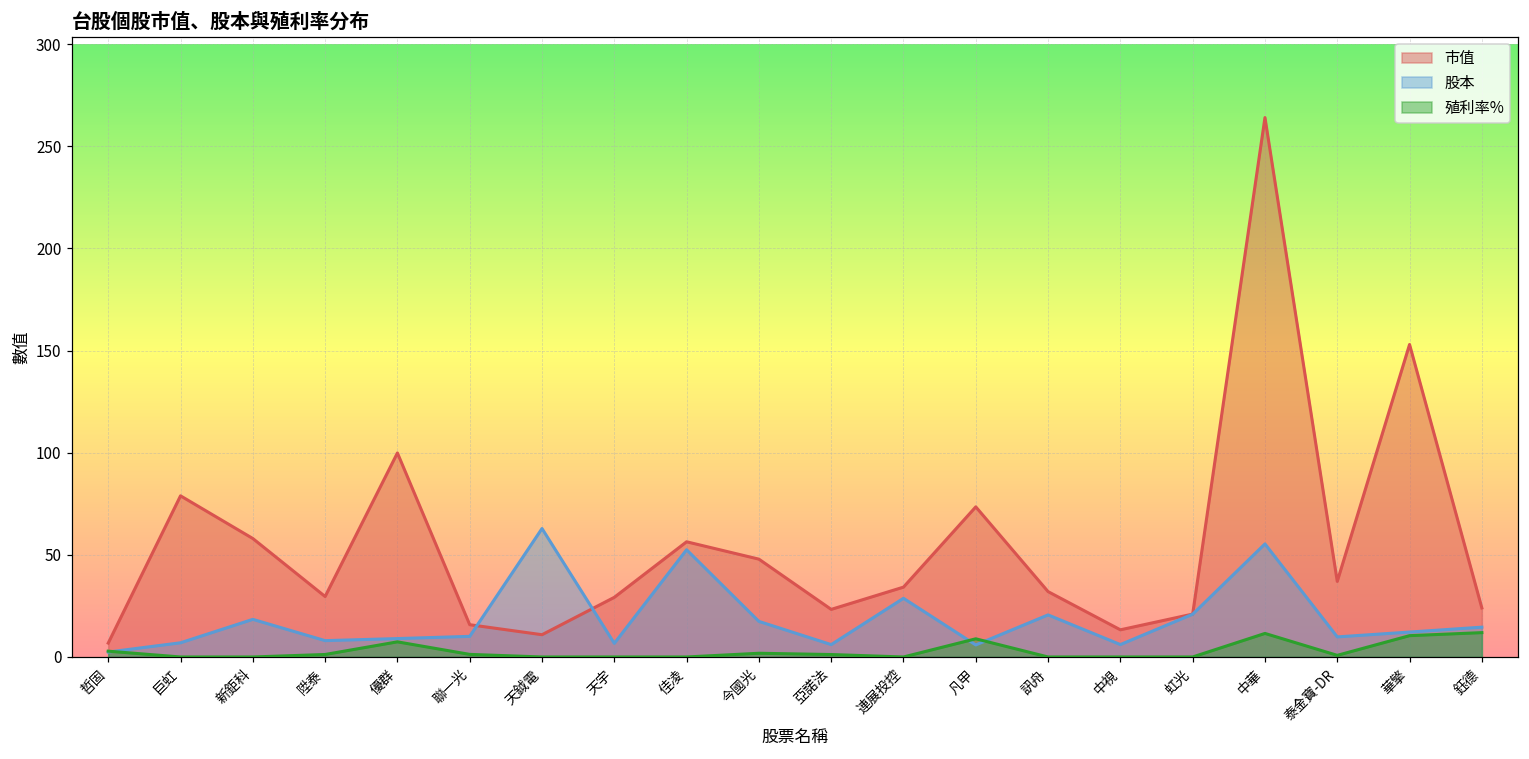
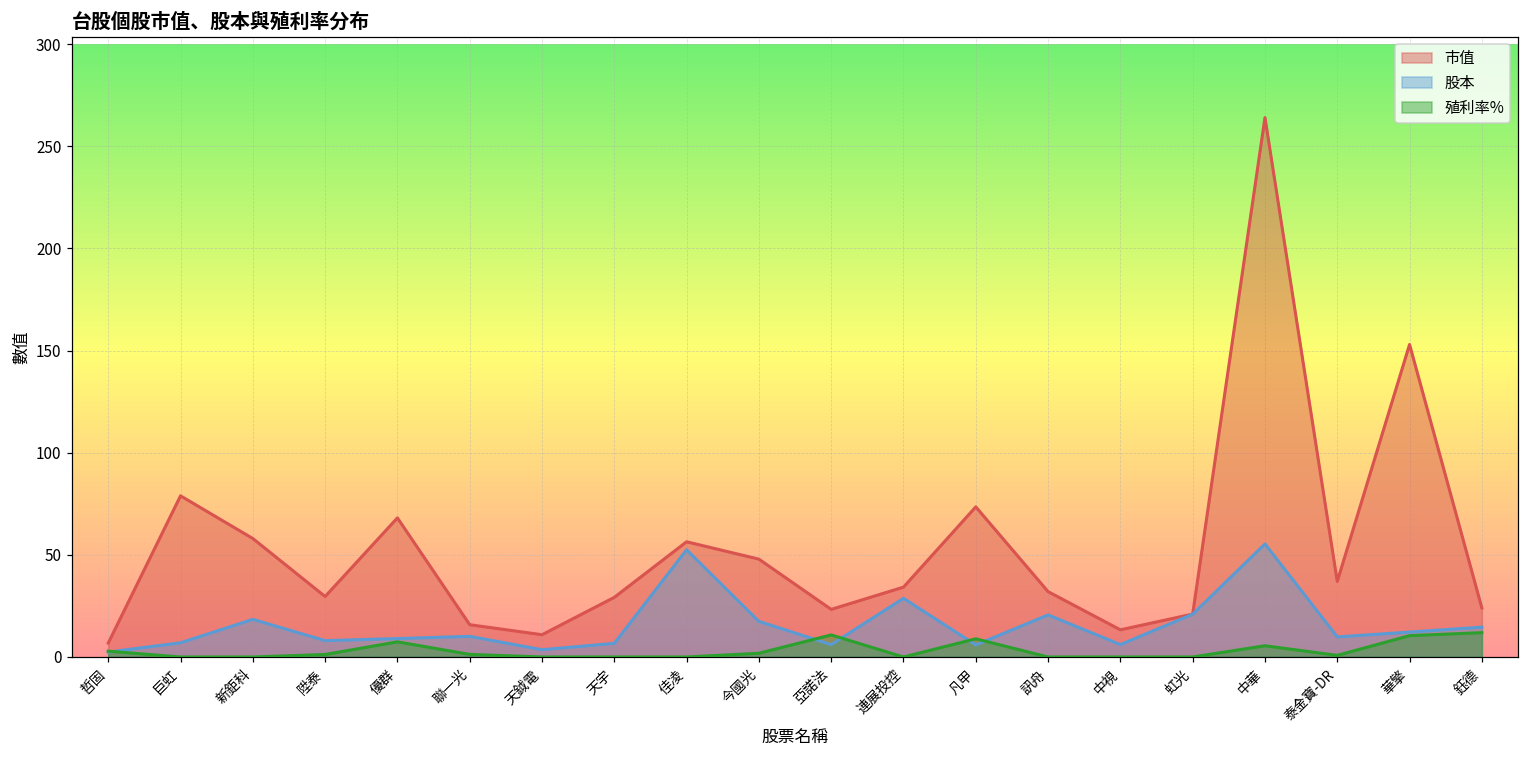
  {
    "市值": {
      "哲固": 7,
      "巨虹": 79,
      "新鉅科": 58,
      "陞泰": 30,
-     "優群": 100,
+     "優群": 68,
      "聯一光": 16,
      "天鉞電": 11,
      "天宇": 29,
      "佳凌": 56,
      "今國光": 48,
      "亞諾法": 23,
      "連展投控": 34,
      "凡甲": 74,
      "訊舟": 32,
      "中視": 13,
      "中華": 264,
      "泰金寶-DR": 37,
      "華擎": 153,
      "鈺德": 24
    },
    "股本": {
      "巨虹": 7,
      "新鉅科": 18,
      "陞泰": 8,
      "優群": 9,
      "聯一光": 10,
-     "天鉞電": 63,
+     "天鉞電": 4,
      "天宇": 7,
      "佳凌": 53,
      "今國光": 17,
      "亞諾法": 6,
      "連展投控": 29,
      "凡甲": 6,
      "訊舟": 21,
      "中視": 6,
      "中華": 55,
      "泰金寶-DR": 10,
      "華擎": 12,
      "鈺德": 15
    },
    "殖利率%": {
      "巨虹": 0,
      "新鉅科": 0,
      "陞泰": 1,
      "優群": 7,
      "聯一光": 1,
      "天鉞電": 0,
      "天宇": 0,
      "佳凌": 0,
      "今國光": 2,
-     "亞諾法": 1,
+     "亞諾法": 11,
      "連展投控": 0,
      "凡甲": 9,
      "訊舟": 0,
      "中視": 0,
      "虹光": 0,
-     "中華": 12,
+     "中華": 5,
      "泰金寶-DR": 1,
      "華擎": 10,
      "鈺德": 12
    }
  }
